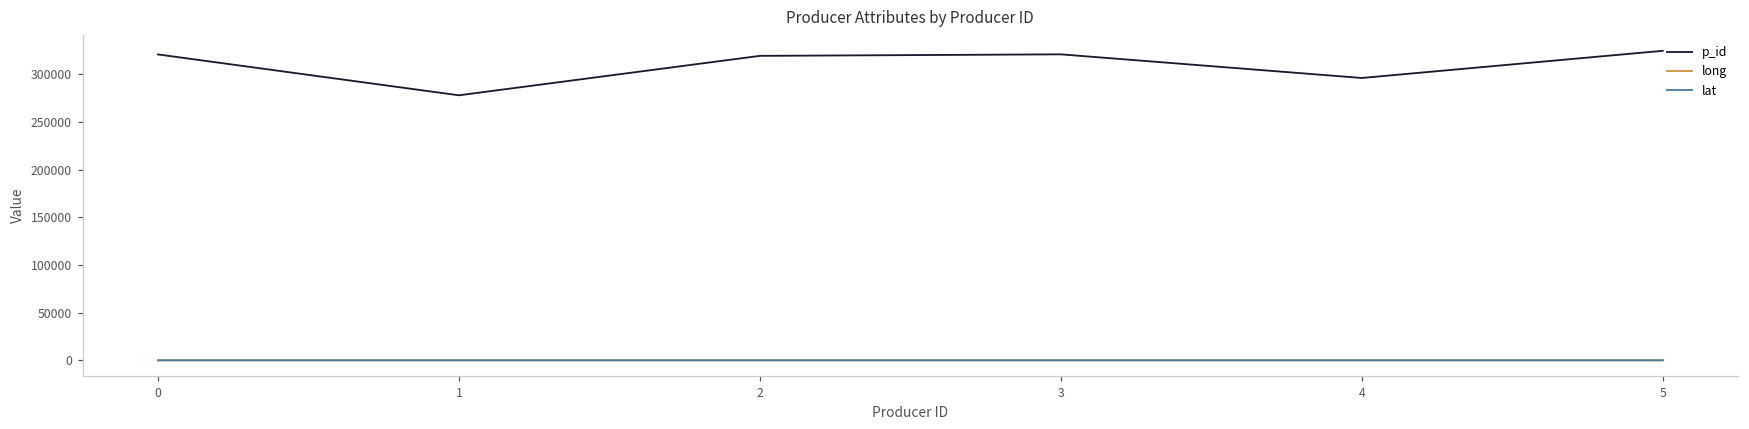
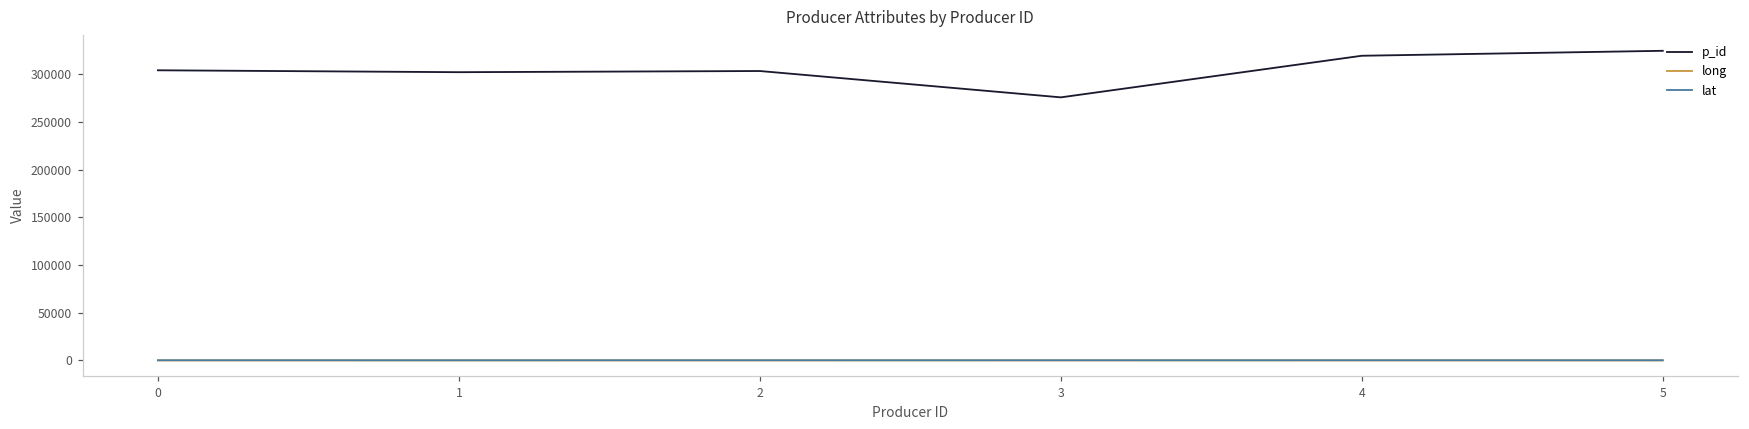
  {
    "p_id": {
-     "0": 320000,
-     "1": 280000,
-     "2": 320000,
-     "3": 320000,
-     "4": 300000,
+     "0": 300000,
+     "1": 300000,
+     "2": 300000,
+     "3": 280000,
+     "4": 320000,
      "5": 320000
    },
    "lat": {
      "0": 0,
      "1": 0,
      "2": 0,
      "3": 0,
      "4": 0,
      "5": 0
    }
  }
